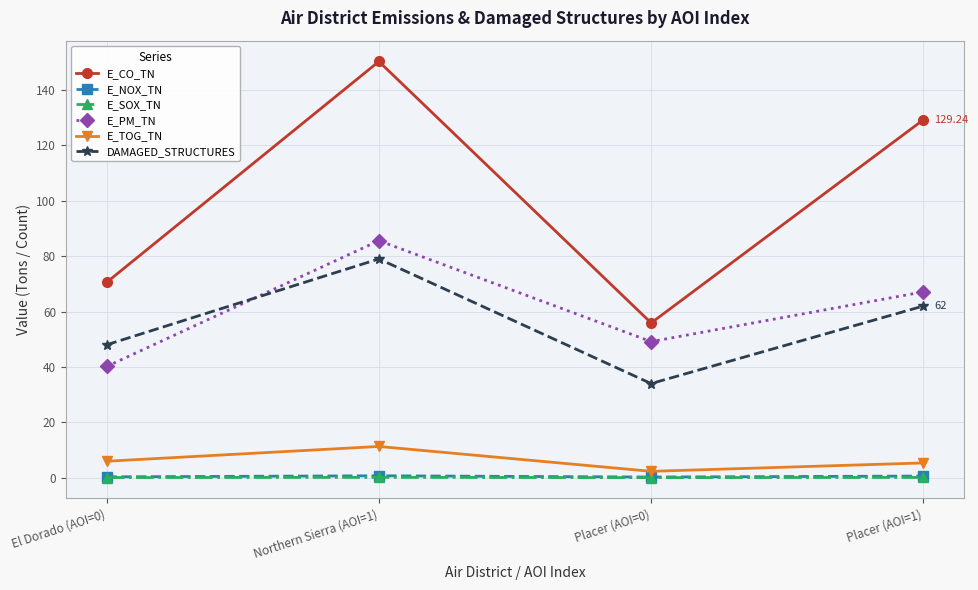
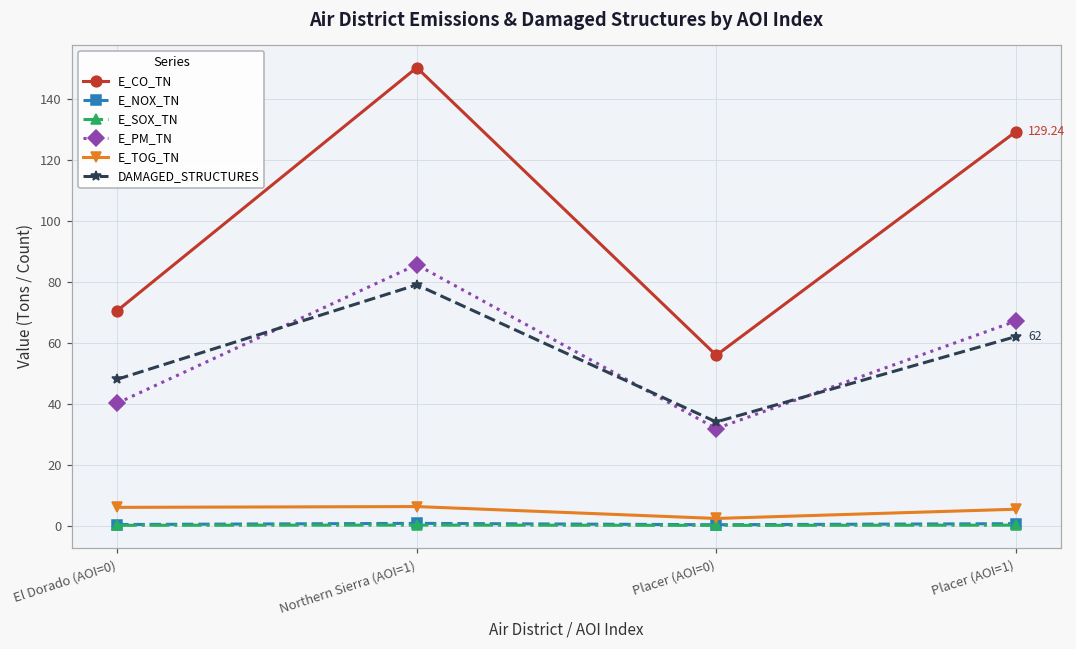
  {
    "E_CO_TN": {
      "Placer (AOI=1)": 129.24
    },
    "E_PM_TN": {
      "El Dorado (AOI=0)": 40,
      "Northern Sierra (AOI=1)": 86,
-     "Placer (AOI=0)": 49,
+     "Placer (AOI=0)": 32,
      "Placer (AOI=1)": 67
    },
    "E_TOG_TN": {
      "El Dorado (AOI=0)": 6,
-     "Northern Sierra (AOI=1)": 11,
+     "Northern Sierra (AOI=1)": 6,
      "Placer (AOI=0)": 2,
      "Placer (AOI=1)": 5
    },
    "DAMAGED_STRUCTURES": {
      "Placer (AOI=1)": 62
    }
  }
